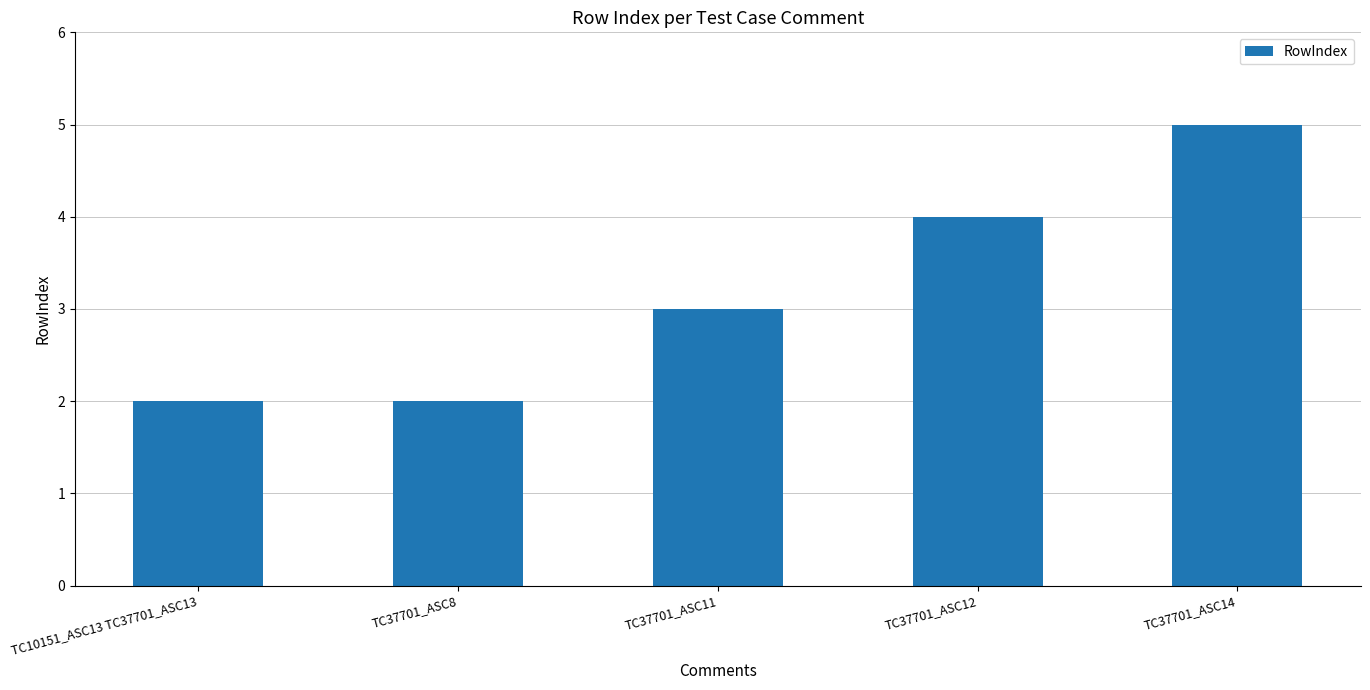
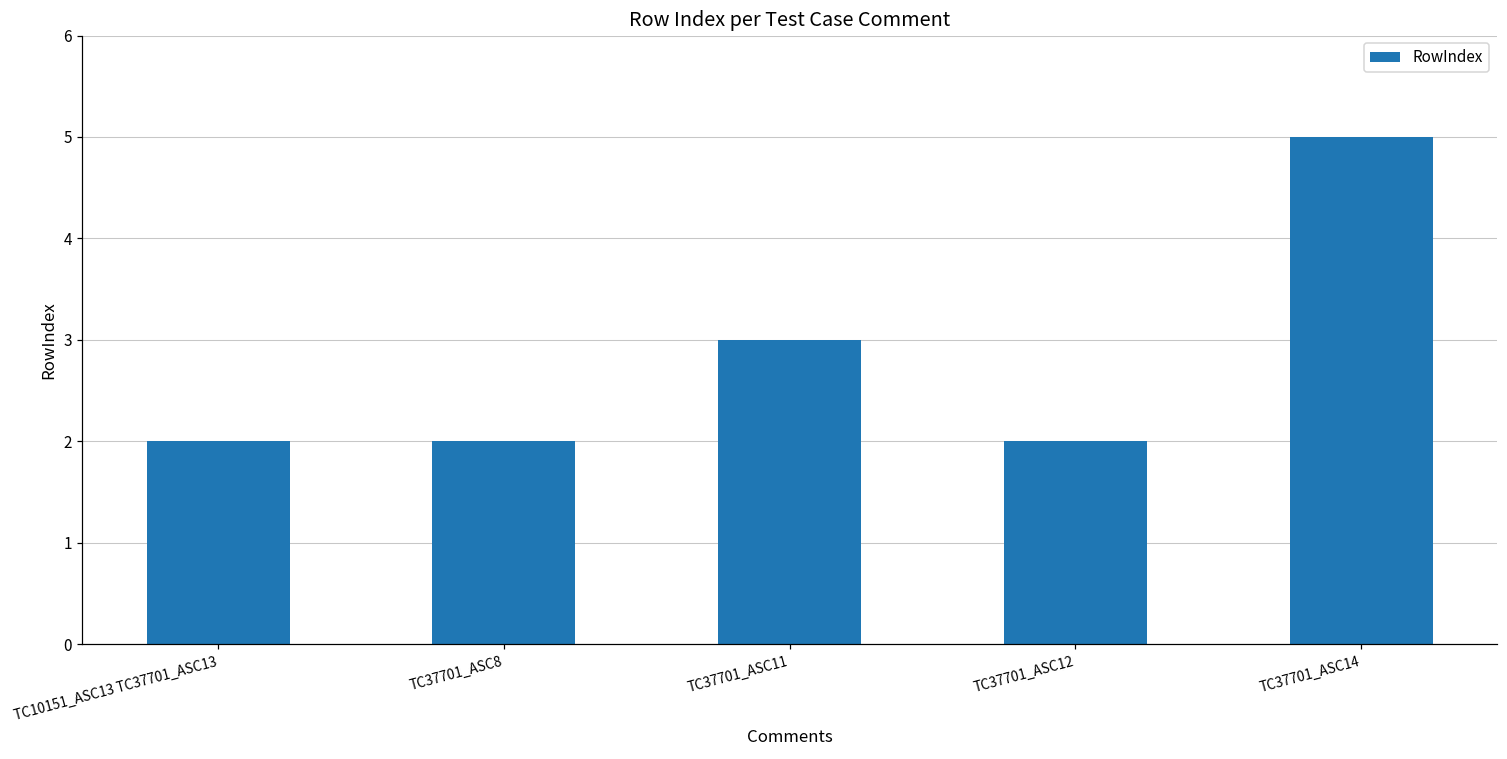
  {
    "TC10151_ASC13 TC37701_ASC13": 2,
    "TC37701_ASC8": 2,
    "TC37701_ASC11": 3,
-   "TC37701_ASC12": 4,
+   "TC37701_ASC12": 2,
    "TC37701_ASC14": 5
  }
